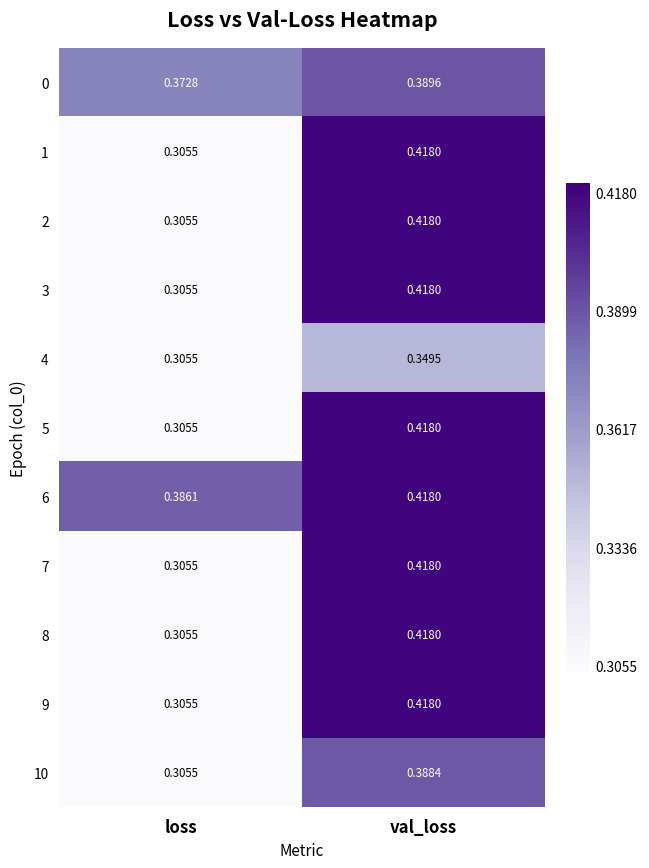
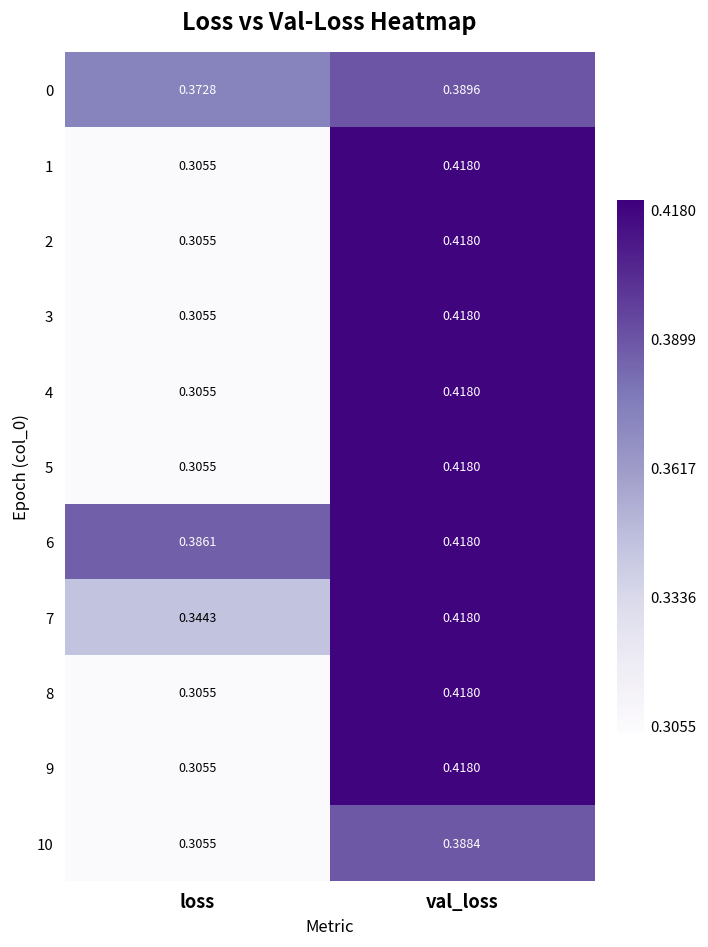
  {
    "0": {
      "loss": 0.3728,
      "val_loss": 0.3896
    },
    "1": {
      "loss": 0.3055,
      "val_loss": 0.4180
    },
    "2": {
      "loss": 0.3055,
      "val_loss": 0.4180
    },
    "3": {
      "loss": 0.3055,
      "val_loss": 0.4180
    },
    "4": {
      "loss": 0.3055,
-     "val_loss": 0.3495
+     "val_loss": 0.4180
    },
    "5": {
      "loss": 0.3055,
      "val_loss": 0.4180
    },
    "6": {
      "loss": 0.3861,
      "val_loss": 0.4180
    },
    "7": {
-     "loss": 0.3055,
+     "loss": 0.3443,
      "val_loss": 0.4180
    },
    "8": {
      "loss": 0.3055,
      "val_loss": 0.4180
    },
    "9": {
      "loss": 0.3055,
      "val_loss": 0.4180
    },
    "10": {
      "loss": 0.3055,
      "val_loss": 0.3884
    }
  }
